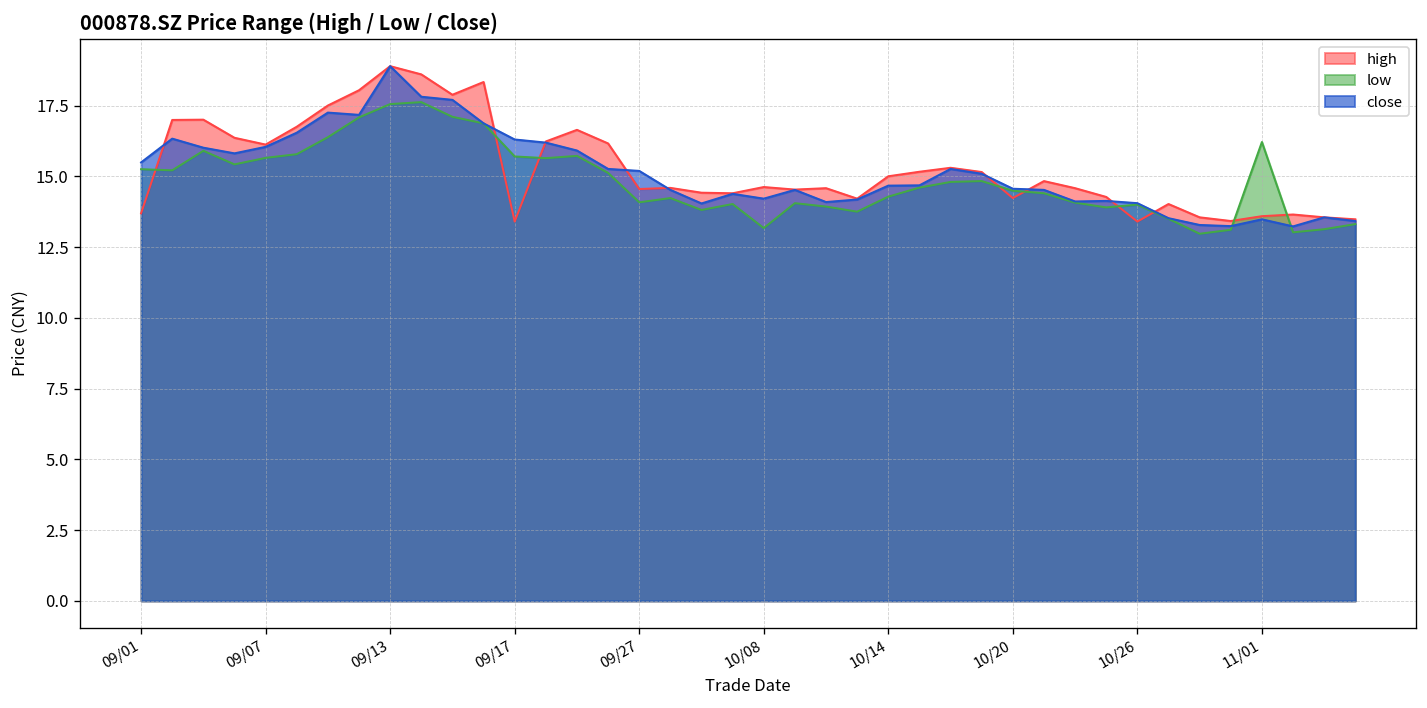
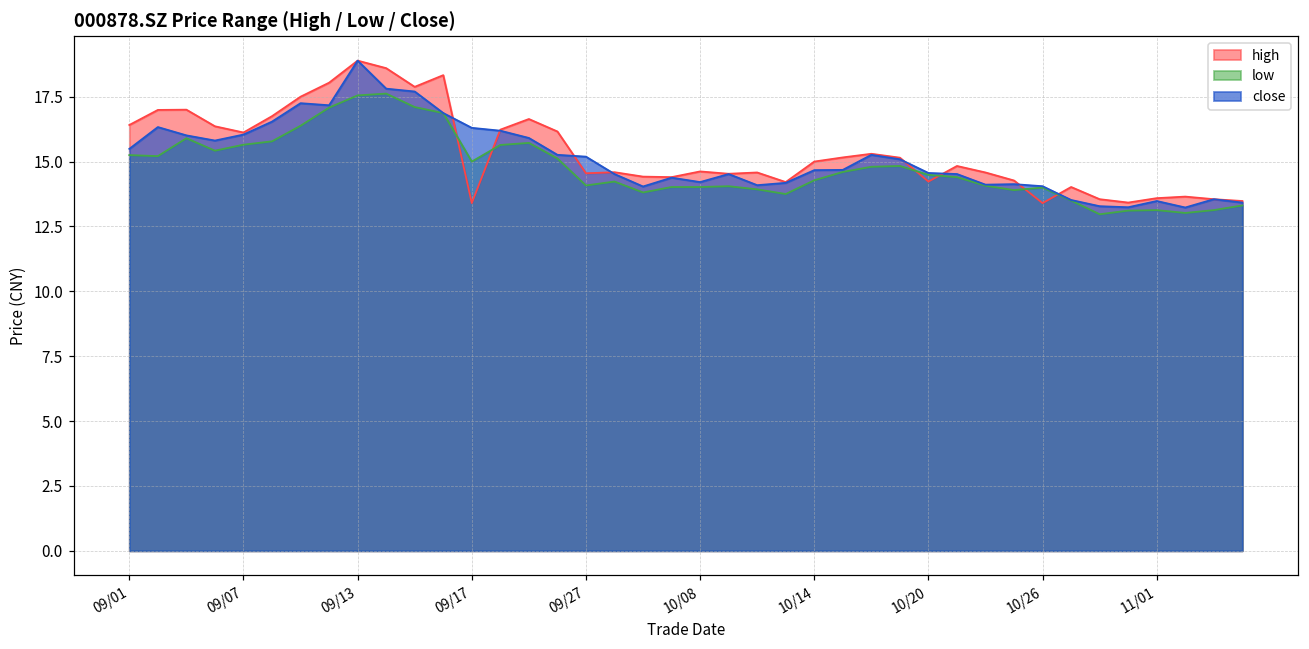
  {
    "high": {
-     "09/01": 13.7,
+     "09/01": 16.4,
      "09/17": 13.4,
      "09/27": 14.6,
      "10/08": 14.6,
      "10/14": 15.0,
      "10/20": 14.2,
      "10/26": 13.4,
      "11/01": 13.6
    },
    "low": {
      "09/01": 15.3,
      "09/07": 15.7,
      "09/13": 17.6,
-     "09/17": 15.7,
+     "09/17": 15.0,
      "09/27": 14.1,
-     "10/08": 13.2,
+     "10/08": 14.0,
      "10/14": 14.3,
-     "11/01": 16.2
+     "11/01": 13.1
    },
    "close": {
      "09/01": 15.5,
      "09/17": 16.3,
      "09/27": 15.2,
      "10/08": 14.2,
      "10/14": 14.7,
      "11/01": 13.5
    }
  }
